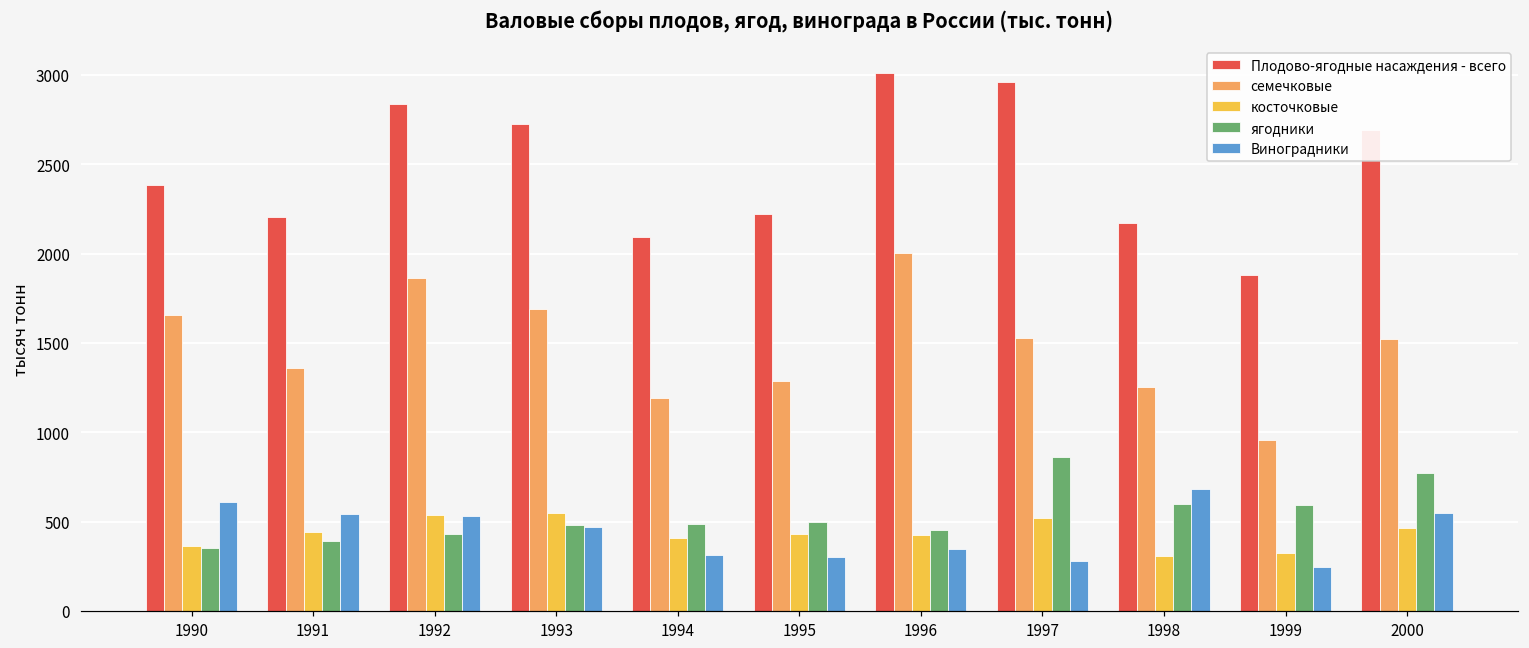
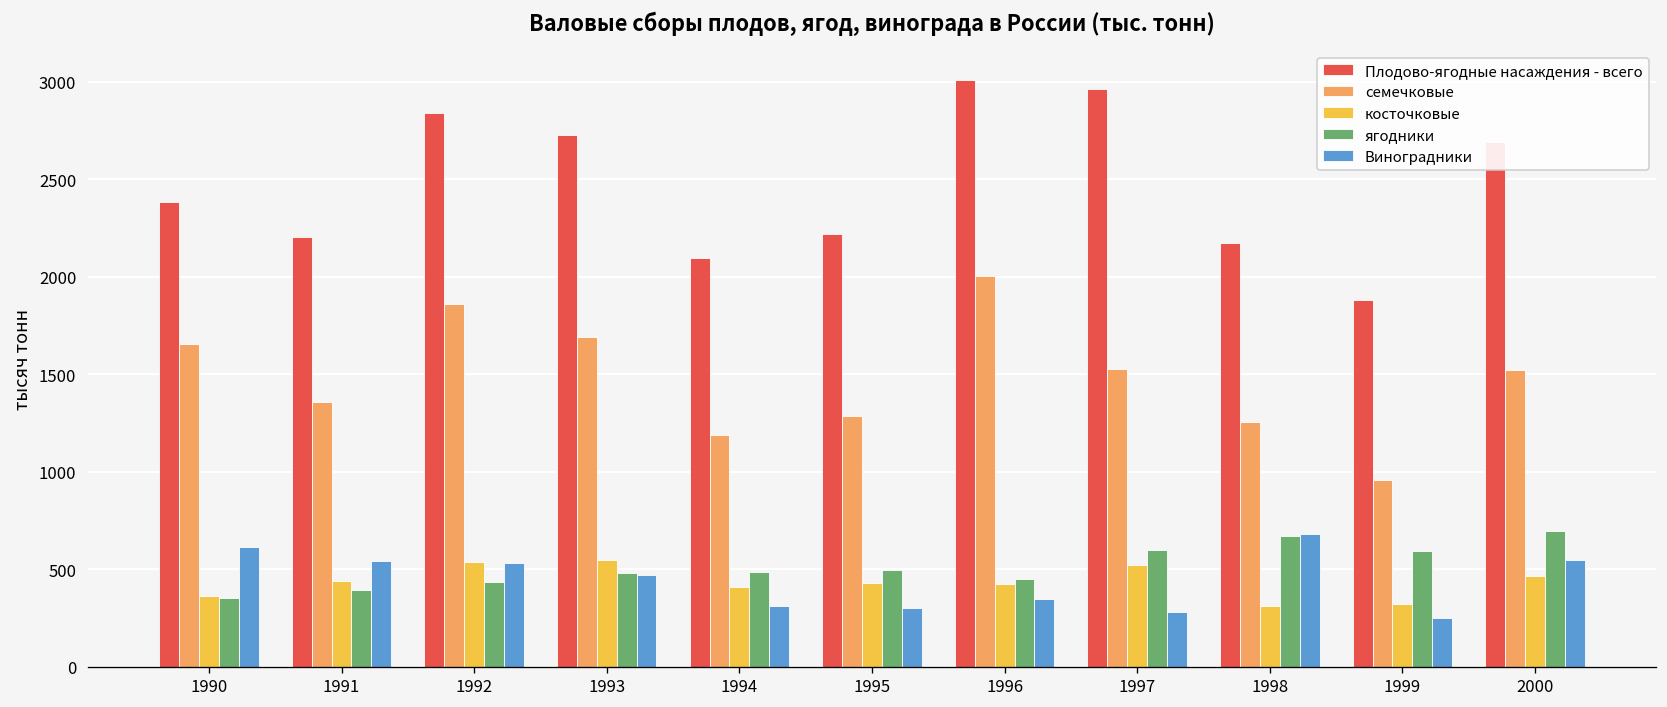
  {
    "Плодово-ягодные насаждения - всего": {
      "1990": 2380,
      "1991": 2200,
      "1992": 2840,
      "1993": 2730,
      "1994": 2090,
      "1995": 2220,
      "1996": 3010,
      "1997": 2960,
      "1998": 2170,
      "1999": 1880
    },
    "ягодники": {
      "1990": 350,
      "1991": 390,
      "1992": 430,
      "1993": 480,
      "1994": 490,
      "1995": 500,
      "1996": 450,
-     "1997": 860,
-     "1998": 600,
+     "1997": 600,
+     "1998": 670,
      "1999": 590,
-     "2000": 770
+     "2000": 700
    },
    "Виноградники": {
      "1990": 610,
      "1991": 540,
      "1992": 530,
      "1993": 470,
      "1994": 310,
      "1995": 300,
      "1996": 350,
      "1997": 280,
      "1998": 680,
      "1999": 250,
      "2000": 550
    }
  }
